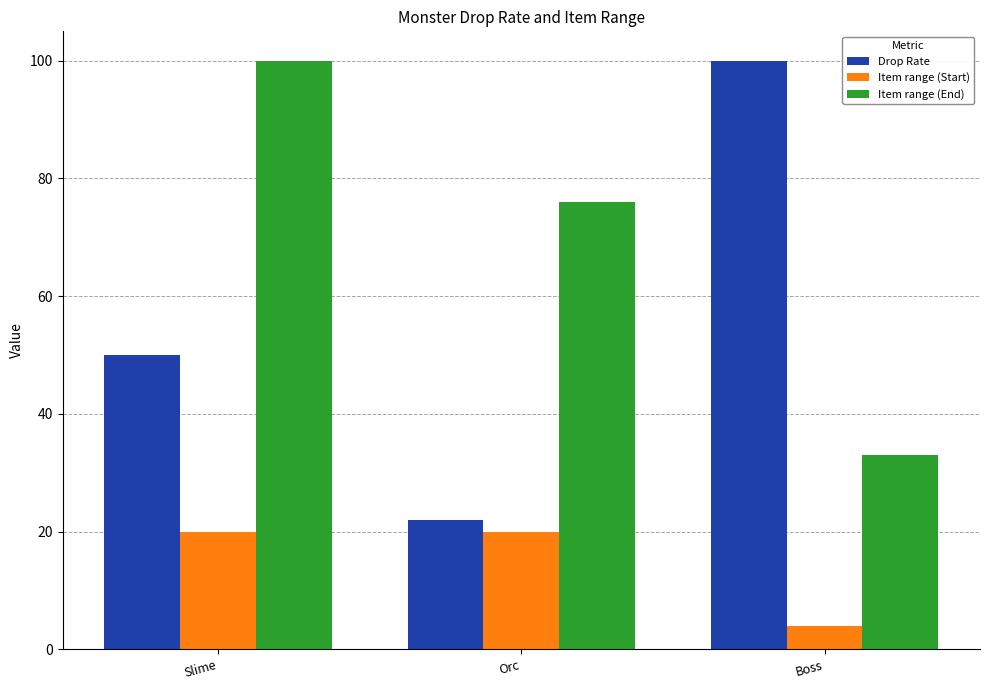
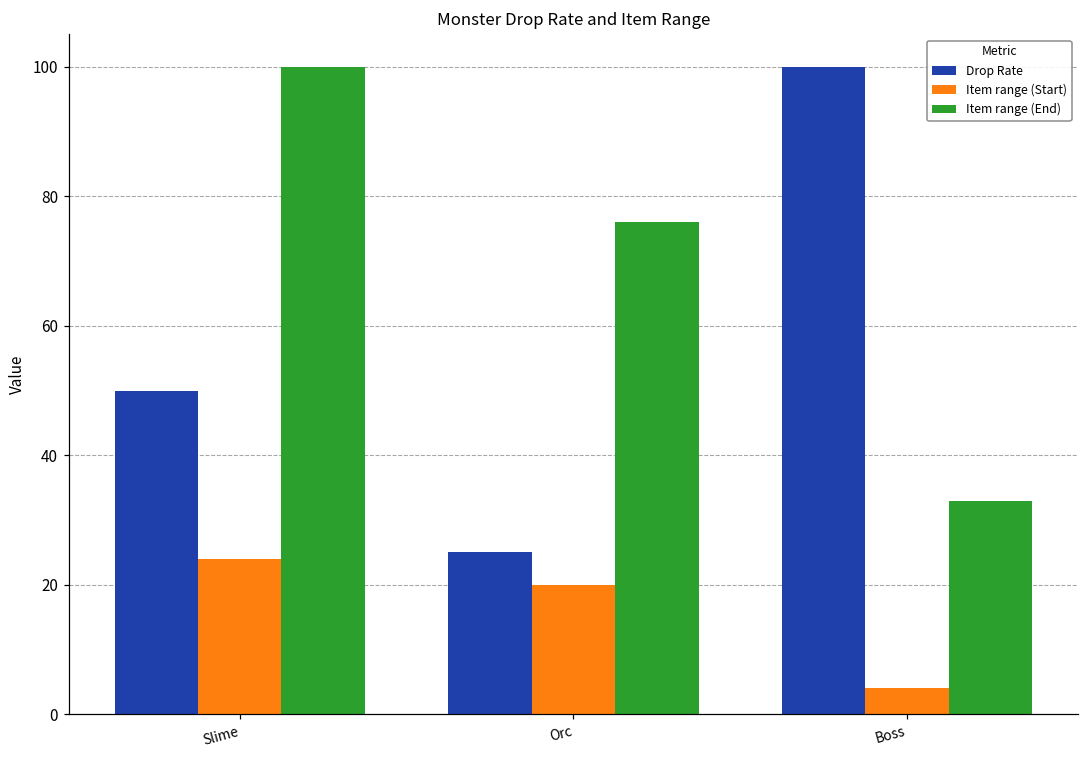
  {
    "Drop Rate": {
      "Slime": 50,
-     "Orc": 22,
+     "Orc": 25,
      "Boss": 100
    },
    "Item range (Start)": {
-     "Slime": 20,
+     "Slime": 24,
      "Orc": 20,
      "Boss": 4
    },
    "Item range (End)": {
      "Slime": 100,
      "Orc": 76,
      "Boss": 33
    }
  }
